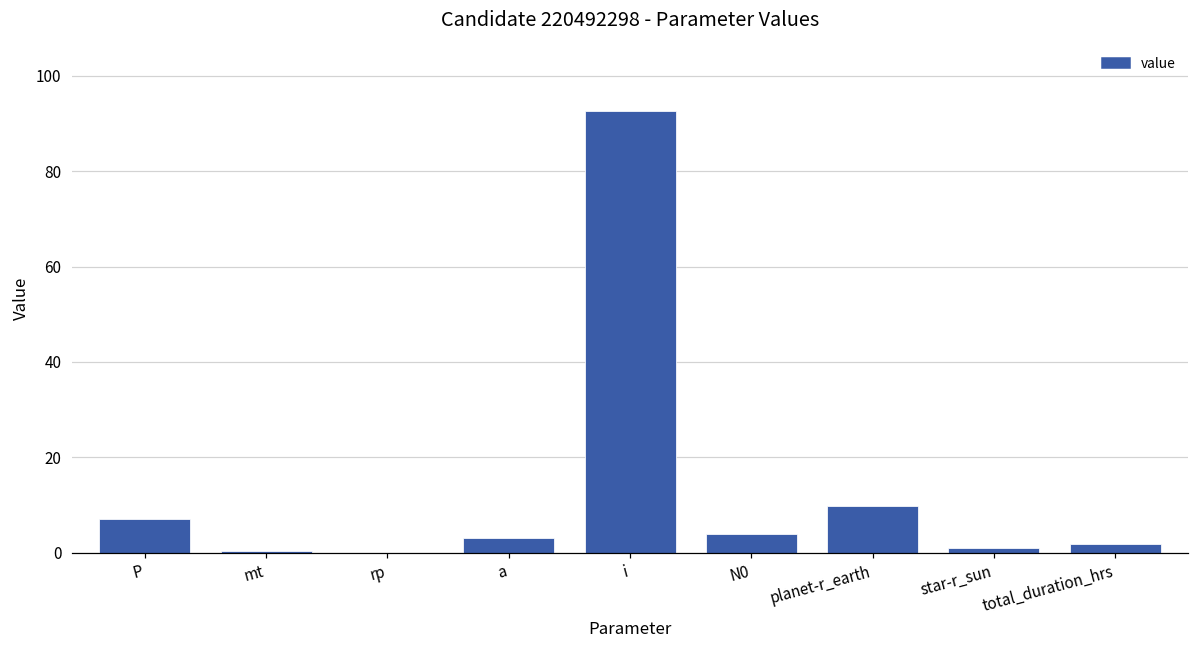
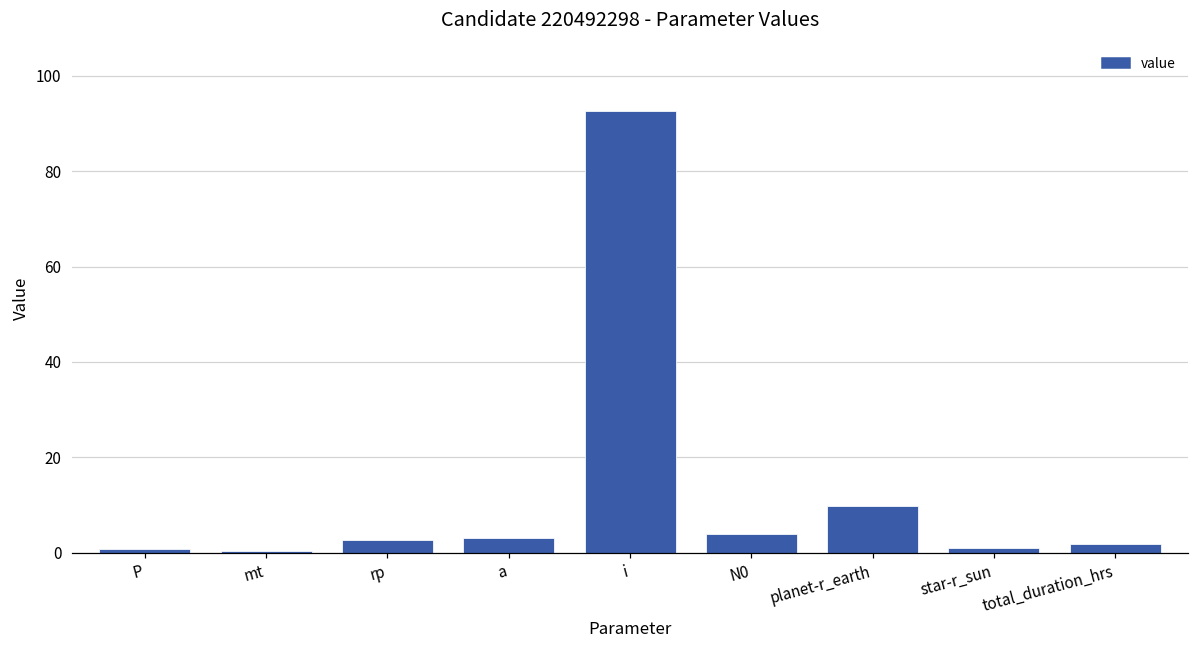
  {
-   "P": 7,
-   "rp": 0,
+   "P": 1,
+   "rp": 3,
    "a": 3,
    "i": 93,
    "N0": 4,
    "planet-r_earth": 10,
    "star-r_sun": 1,
    "total_duration_hrs": 2
  }
